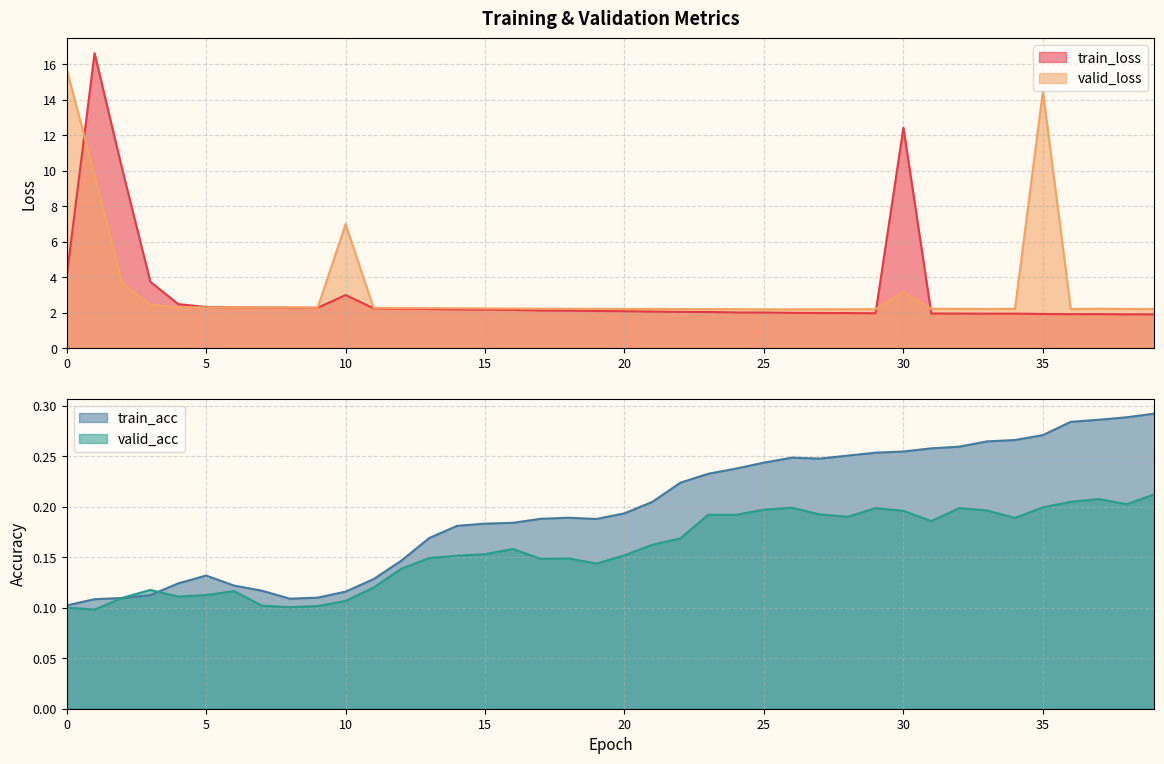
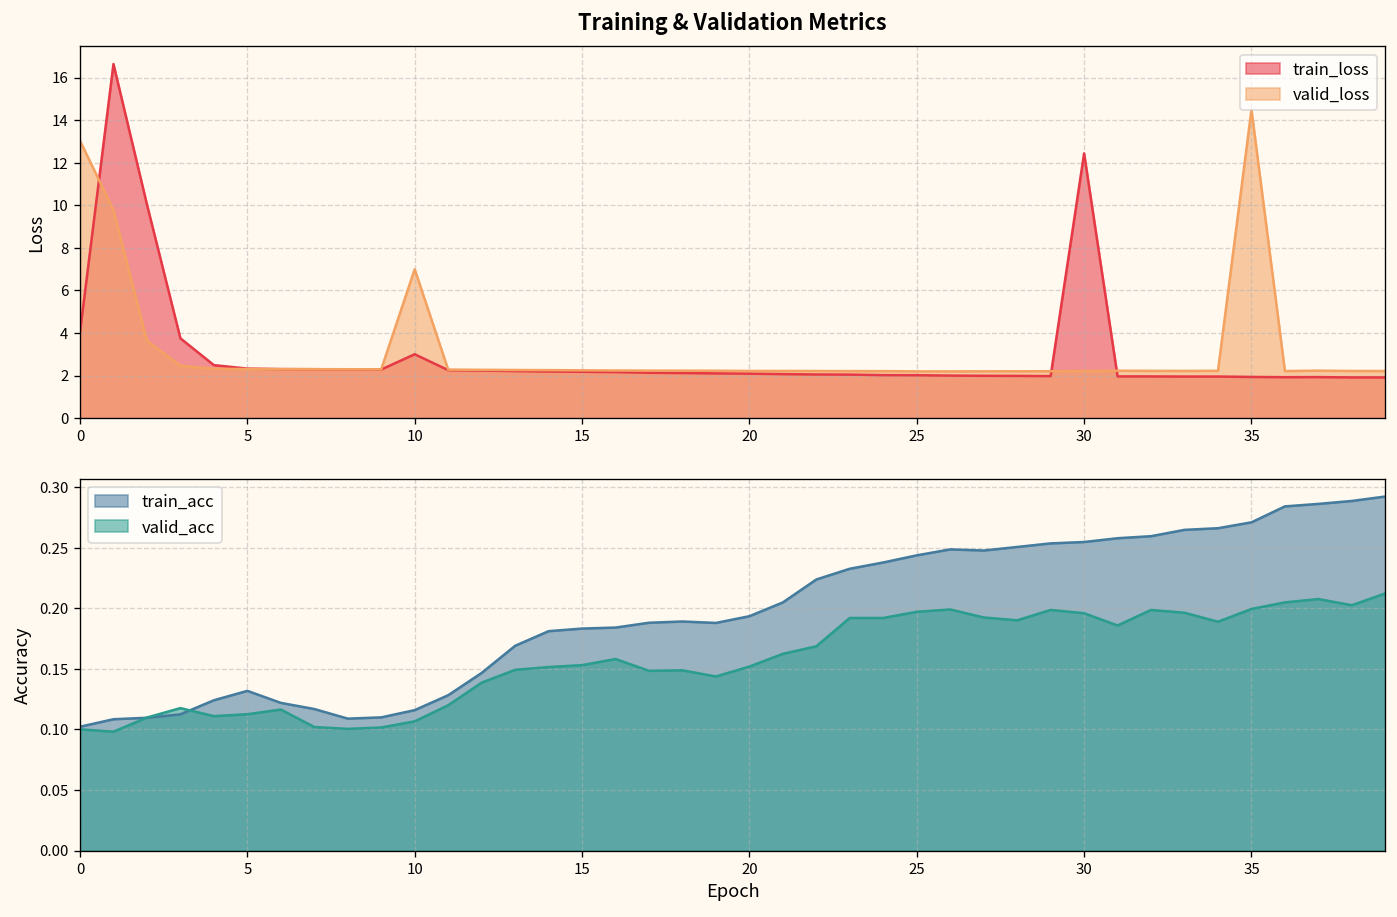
  {
    "Training & Validation Metrics": {
      "train_loss": {
        "0": 4.0,
        "10": 3.0,
        "25": 2.0,
        "30": 12.4,
        "35": 1.9
      },
      "valid_loss": {
-       "0": 15.7,
+       "0": 13.0,
        "10": 7.0,
        "25": 2.2,
-       "30": 3.2
+       "30": 2.2
      }
    }
  }
